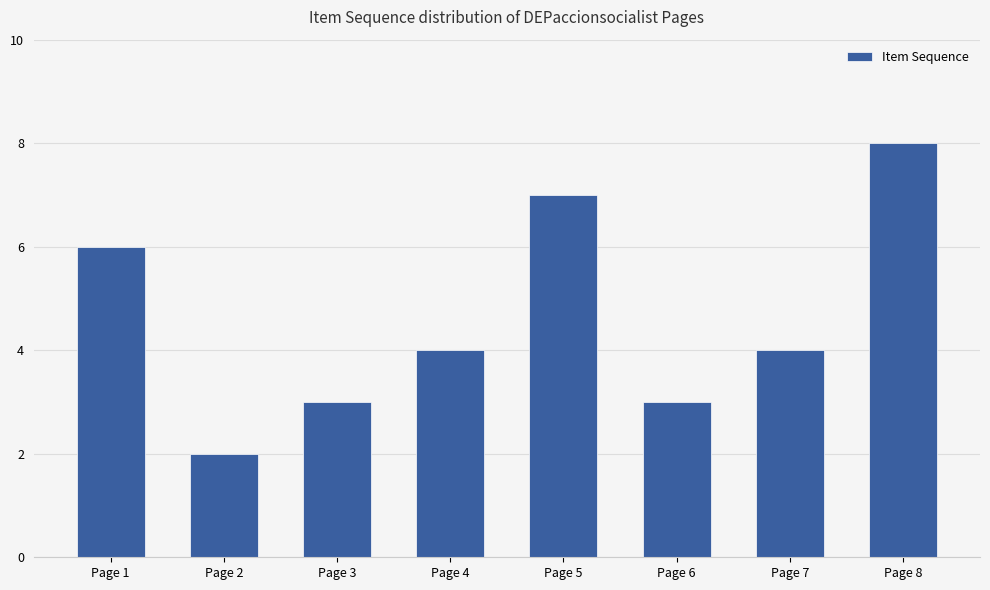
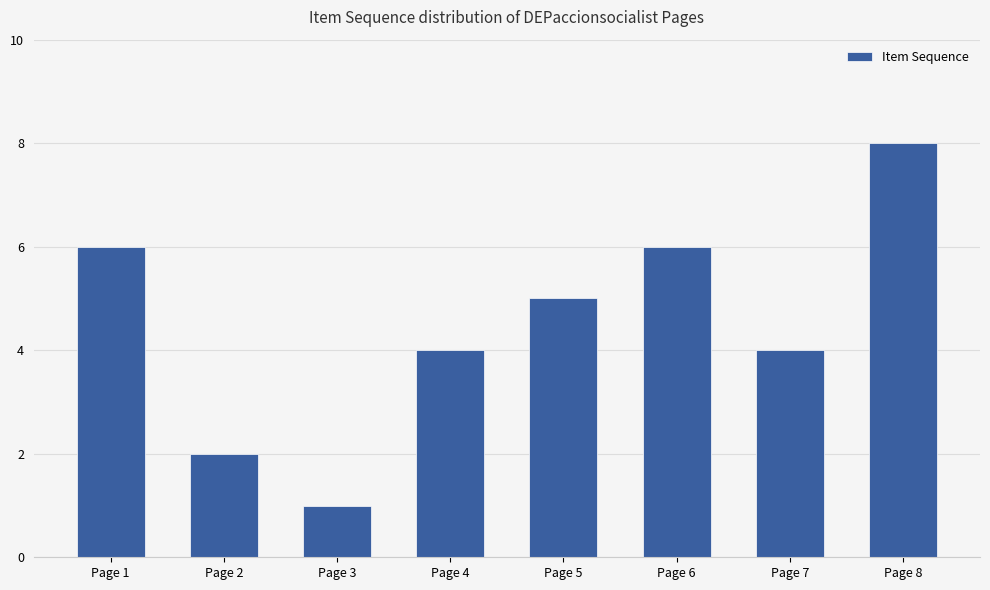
  {
    "Page 1": 6,
    "Page 2": 2,
-   "Page 3": 3,
+   "Page 3": 1,
    "Page 4": 4,
-   "Page 5": 7,
-   "Page 6": 3,
+   "Page 5": 5,
+   "Page 6": 6,
    "Page 7": 4,
    "Page 8": 8
  }
